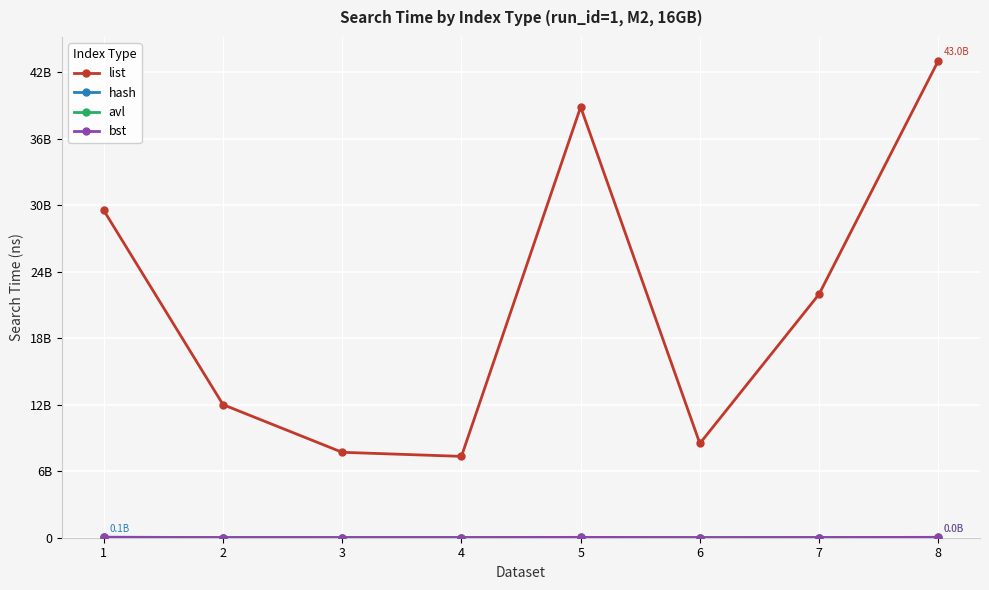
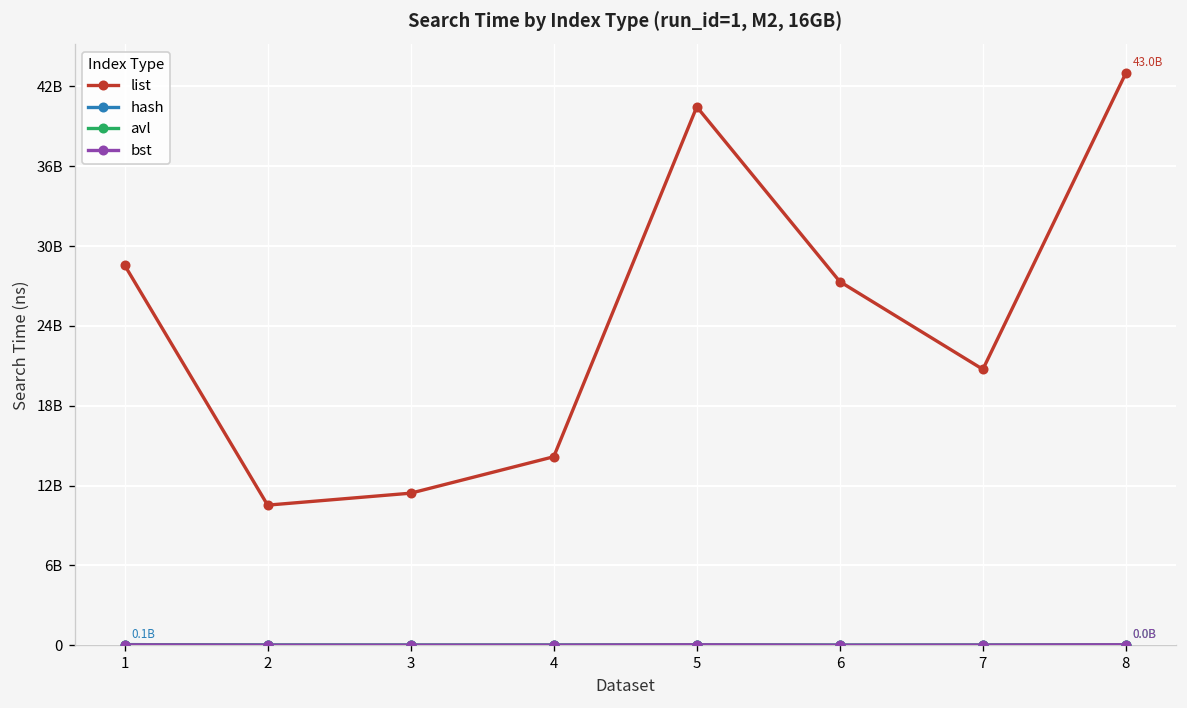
  {
    "list": {
-     "1": 29500000000,
-     "2": 12000000000,
-     "3": 7700000000,
-     "4": 7300000000,
-     "5": 38800000000,
-     "6": 8500000000,
-     "7": 22000000000
+     "1": 28600000000,
+     "2": 10500000000,
+     "3": 11400000000,
+     "4": 14200000000,
+     "5": 40500000000,
+     "6": 27300000000,
+     "7": 20700000000
    }
  }
